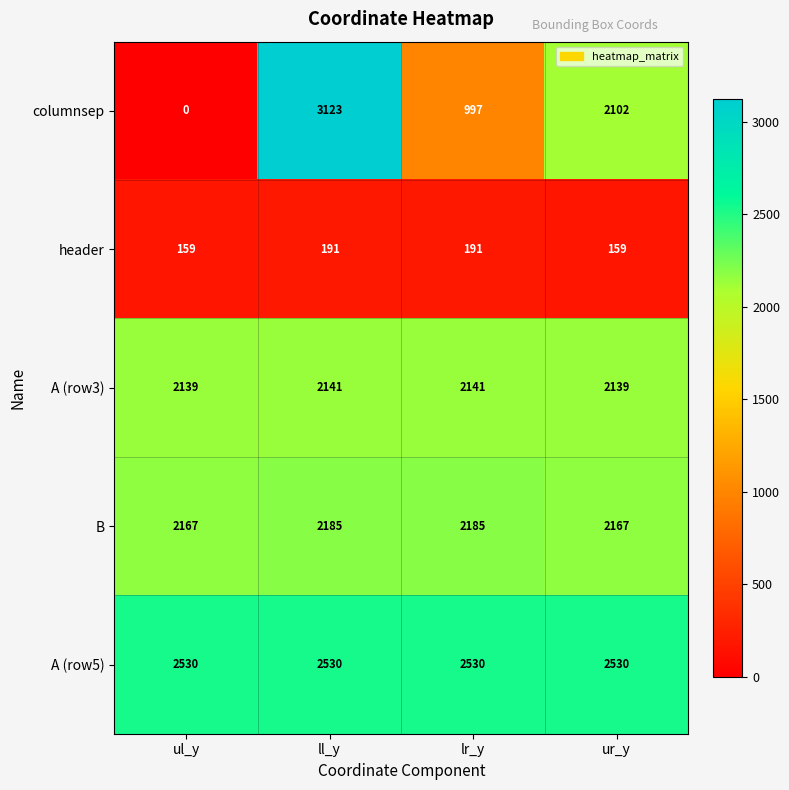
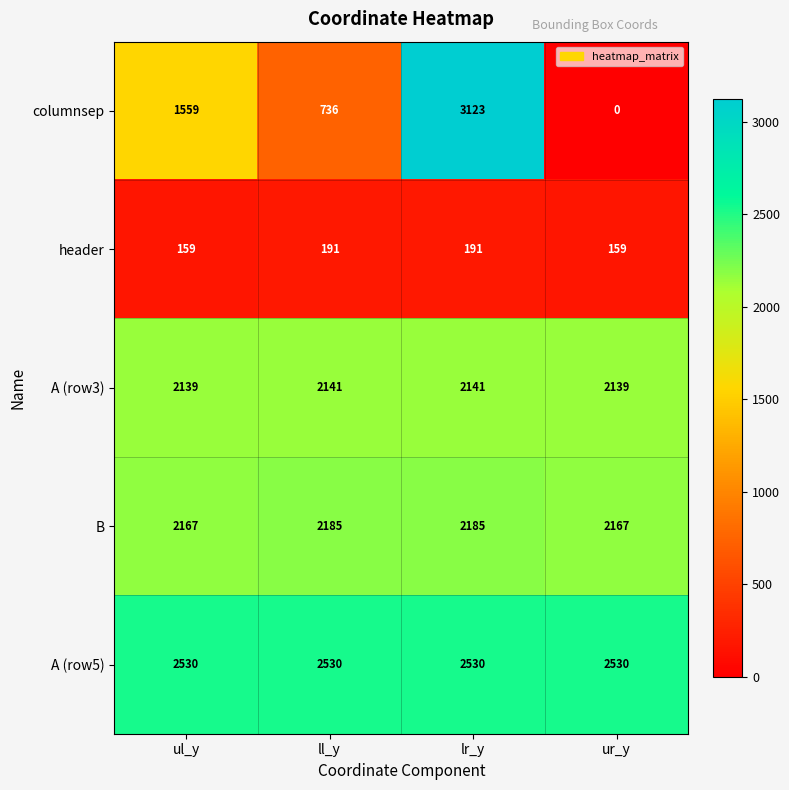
  {
    "columnsep": {
-     "ul_y": 0,
-     "ll_y": 3123,
-     "lr_y": 997,
-     "ur_y": 2102
+     "ul_y": 1559,
+     "ll_y": 736,
+     "lr_y": 3123,
+     "ur_y": 0
    },
    "header": {
      "ul_y": 159,
      "ll_y": 191,
      "lr_y": 191,
      "ur_y": 159
    },
    "A (row3)": {
      "ul_y": 2139,
      "ll_y": 2141,
      "lr_y": 2141,
      "ur_y": 2139
    },
    "B": {
      "ul_y": 2167,
      "ll_y": 2185,
      "lr_y": 2185,
      "ur_y": 2167
    },
    "A (row5)": {
      "ul_y": 2530,
      "ll_y": 2530,
      "lr_y": 2530,
      "ur_y": 2530
    }
  }
